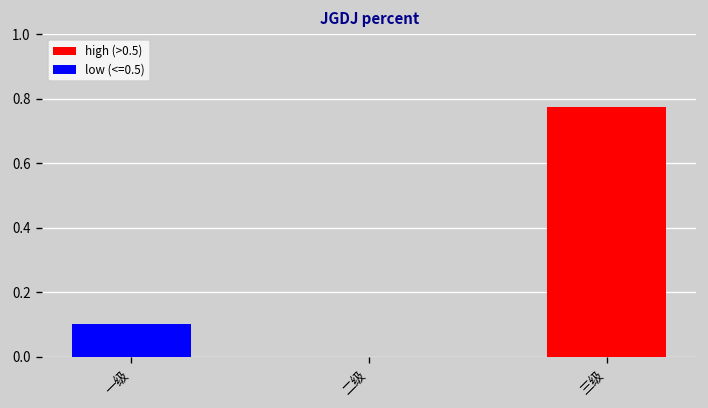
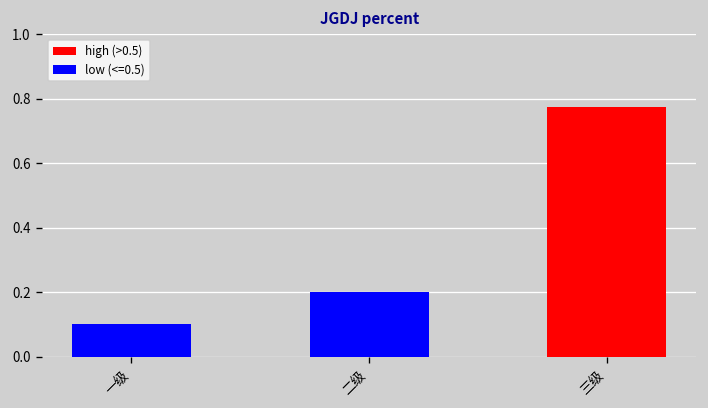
  {
    "一级": 0.1,
-   "二级": 0.0,
+   "二级": 0.2,
    "三级": 0.77
  }
